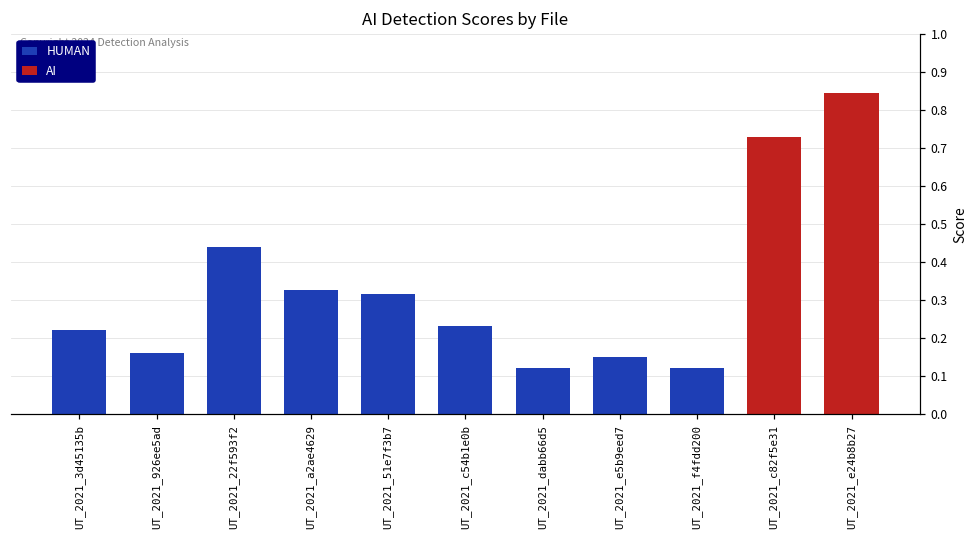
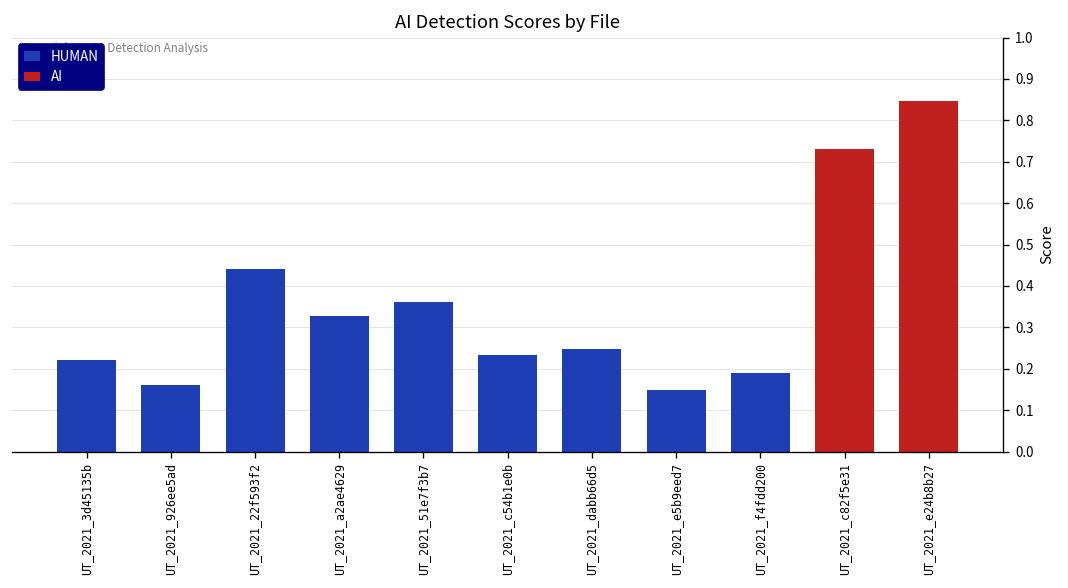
  {
    "HUMAN": {
      "UT_2021_3d45135b": 0.22,
      "UT_2021_926ee5ad": 0.16,
      "UT_2021_22f593f2": 0.44,
      "UT_2021_a2ae4629": 0.33,
-     "UT_2021_51e7f3b7": 0.32,
+     "UT_2021_51e7f3b7": 0.36,
      "UT_2021_c54b1e0b": 0.23,
-     "UT_2021_dabb66d5": 0.12,
+     "UT_2021_dabb66d5": 0.25,
      "UT_2021_e5b9eed7": 0.15,
-     "UT_2021_f4fdd200": 0.12
+     "UT_2021_f4fdd200": 0.19
    },
    "AI": {
      "UT_2021_c82f5e31": 0.73,
      "UT_2021_e24b8b27": 0.85
    }
  }
